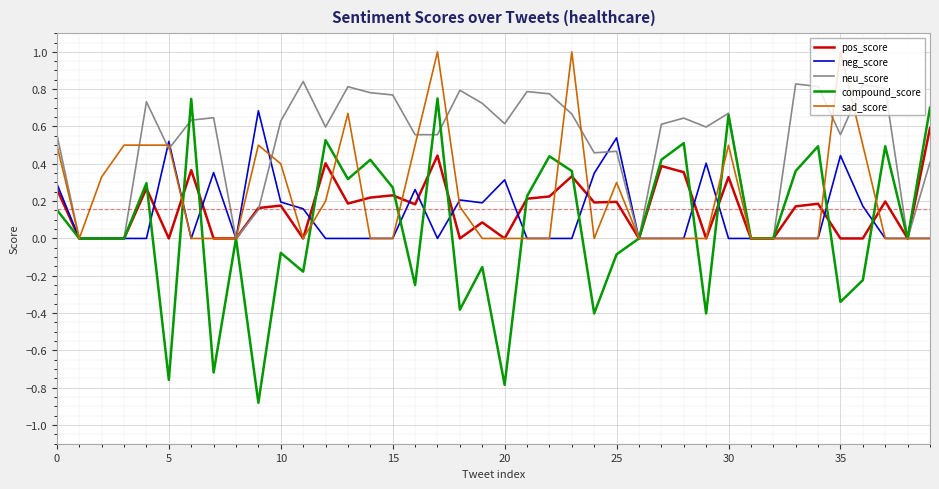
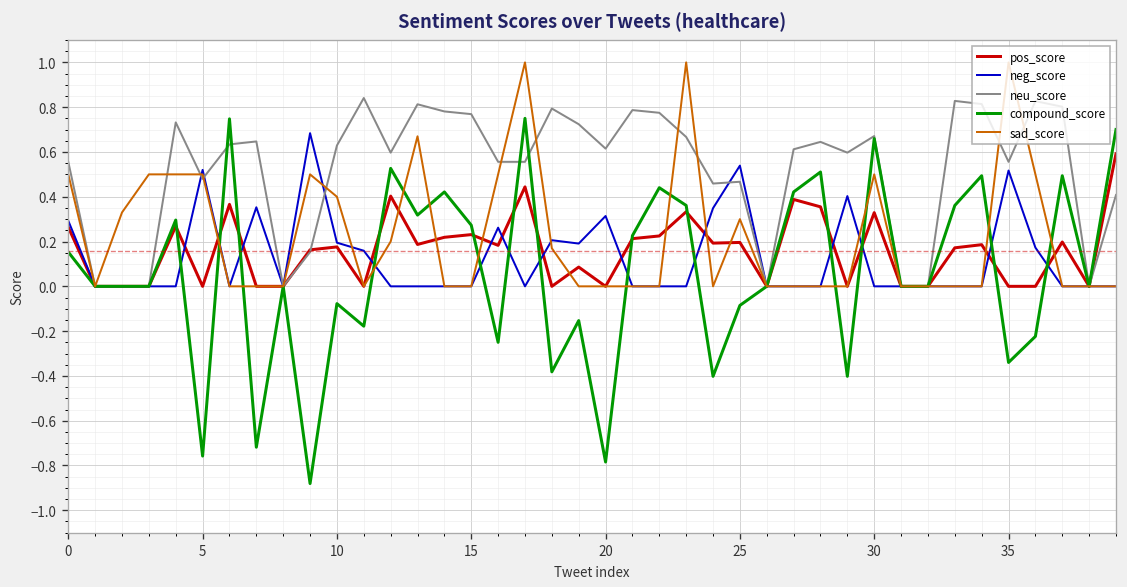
  {
    "pos_score": {
      "0": 0.26,
      "5": 0.00,
      "10": 0.18,
      "15": 0.23,
      "25": 0.20,
      "30": 0.33,
      "35": 0.00
    },
    "neg_score": {
      "0": 0.29,
      "5": 0.52,
      "10": 0.20,
      "20": 0.31,
      "25": 0.54,
      "30": 0.00,
-     "35": 0.44
+     "35": 0.52
    },
    "neu_score": {
      "0": 0.56,
      "5": 0.48,
      "10": 0.63,
      "15": 0.77,
      "20": 0.62,
      "25": 0.47,
      "35": 0.56
    },
    "compound_score": {
      "0": 0.15,
      "5": -0.76,
      "10": -0.08,
      "15": 0.27,
      "20": -0.78,
      "25": -0.09,
      "35": -0.34
    },
    "sad_score": {
      "0": 0.50,
      "5": 0.50,
      "10": 0.40,
      "25": 0.30,
      "30": 0.50
    }
  }
